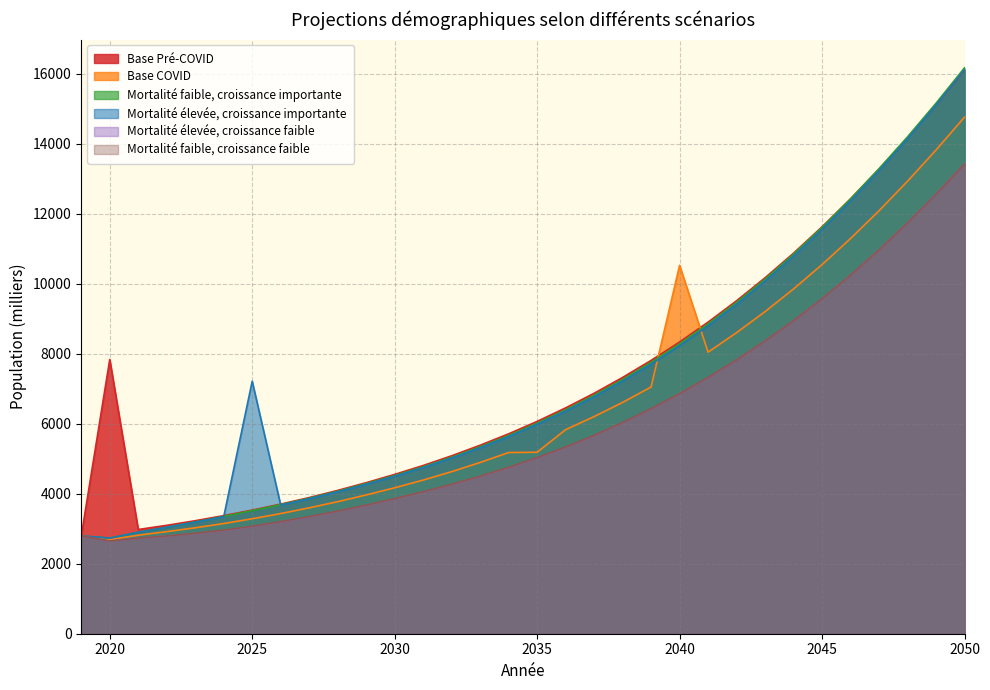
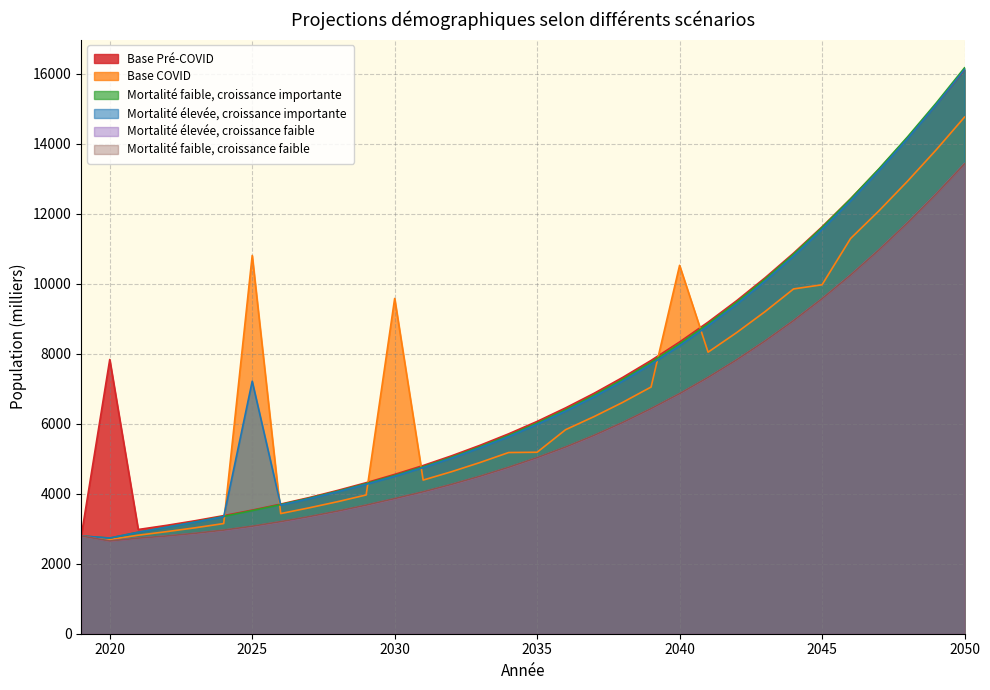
  {
    "Base Pré-COVID": {
      "2020": 7800
    },
    "Base COVID": {
-     "2025": 3300,
-     "2030": 4200,
+     "2025": 10800,
+     "2030": 9600,
      "2035": 5200,
      "2040": 10500,
-     "2045": 10500,
+     "2045": 10000,
      "2050": 14800
    },
    "Mortalité élevée, croissance importante": {
      "2025": 7200
    }
  }
